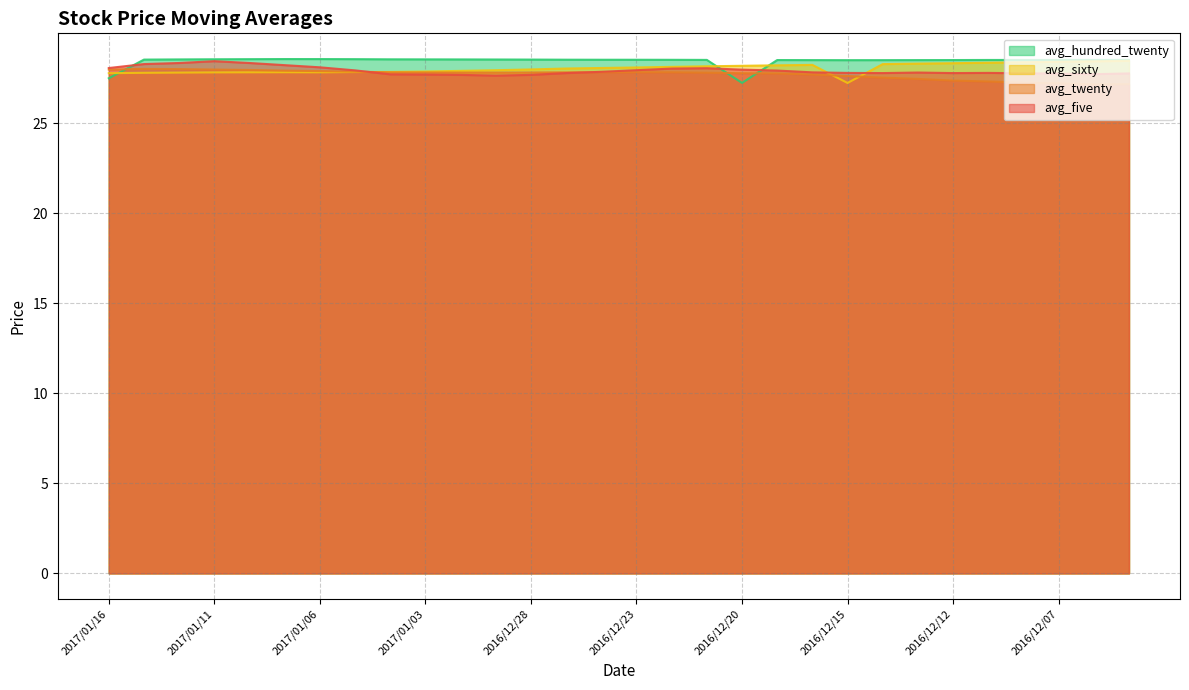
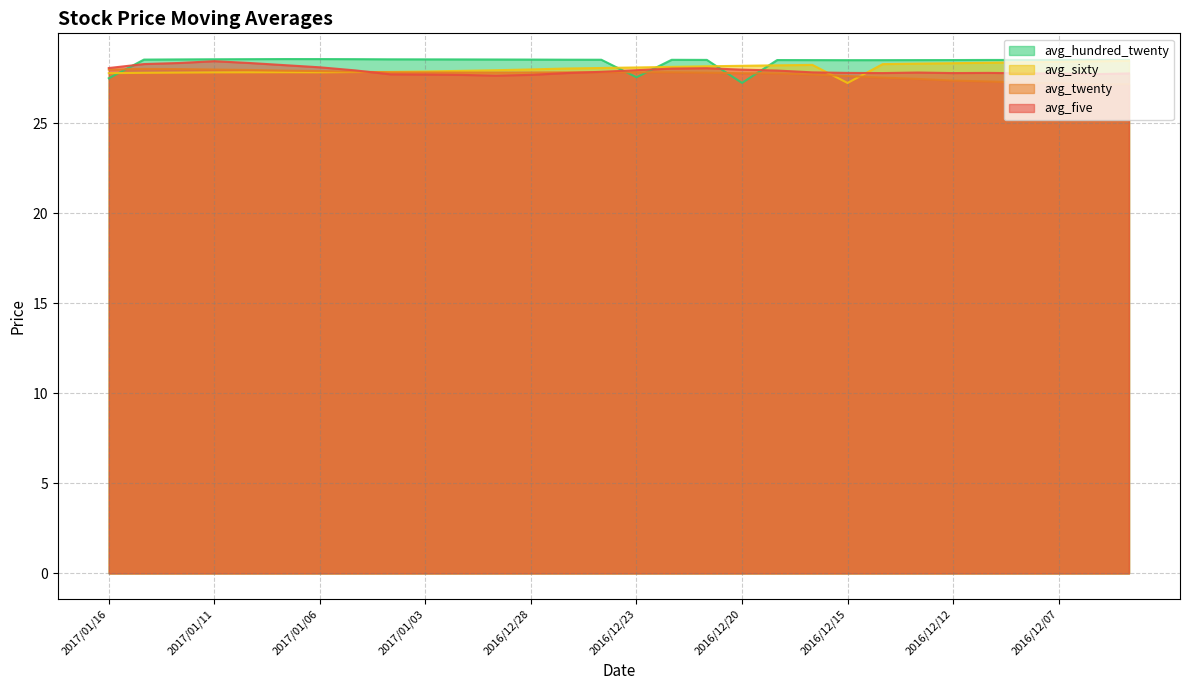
  {
    "avg_hundred_twenty": {
      "2017/01/16": 27.5,
      "2017/01/06": 28.6,
      "2017/01/03": 28.6,
      "2016/12/28": 28.5,
-     "2016/12/23": 28.5,
+     "2016/12/23": 27.6,
      "2016/12/20": 27.2,
      "2016/12/15": 28.5,
      "2016/12/12": 28.5
    },
    "avg_sixty": {
      "2017/01/16": 27.8,
      "2017/01/11": 27.8,
      "2016/12/28": 28.0,
      "2016/12/23": 28.1,
      "2016/12/20": 28.2,
      "2016/12/15": 27.2,
      "2016/12/12": 28.3
    }
  }
